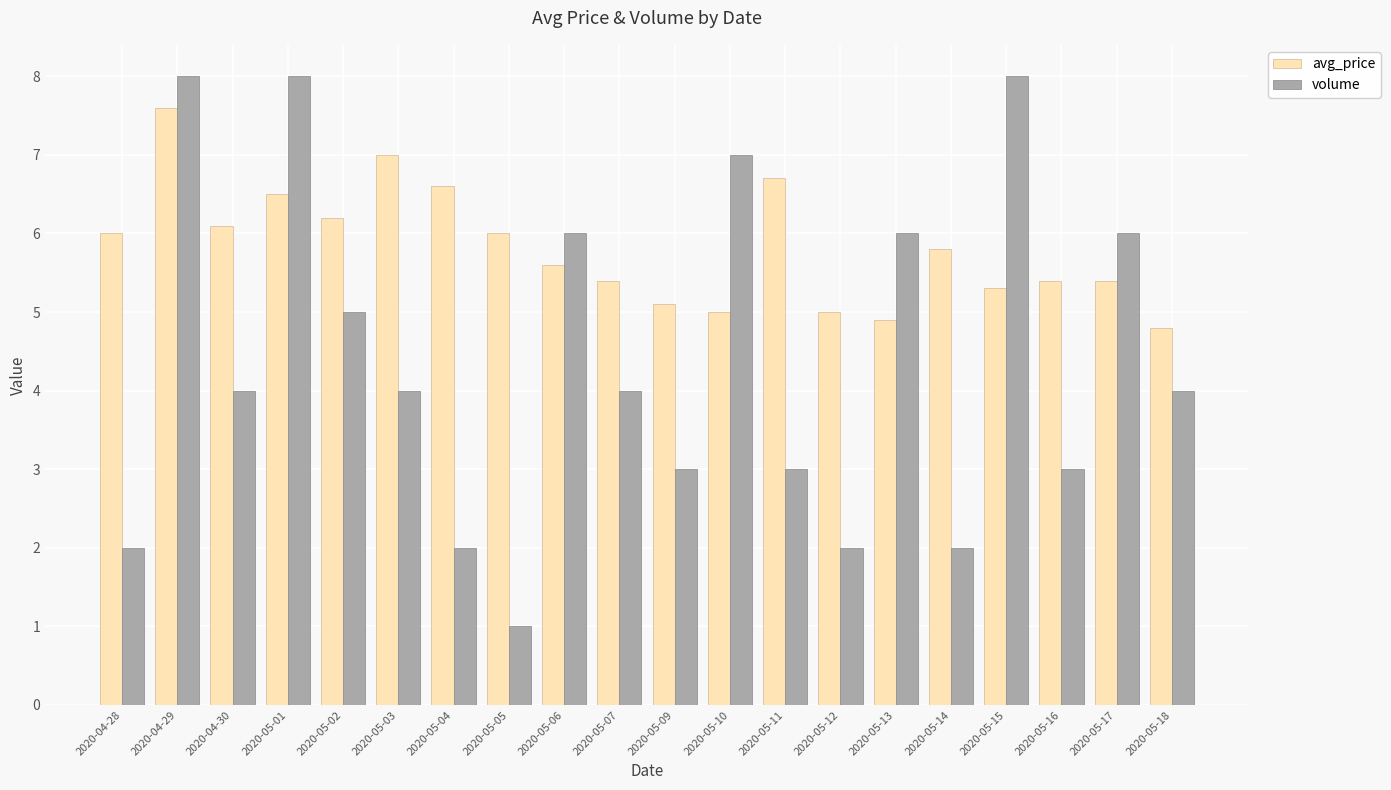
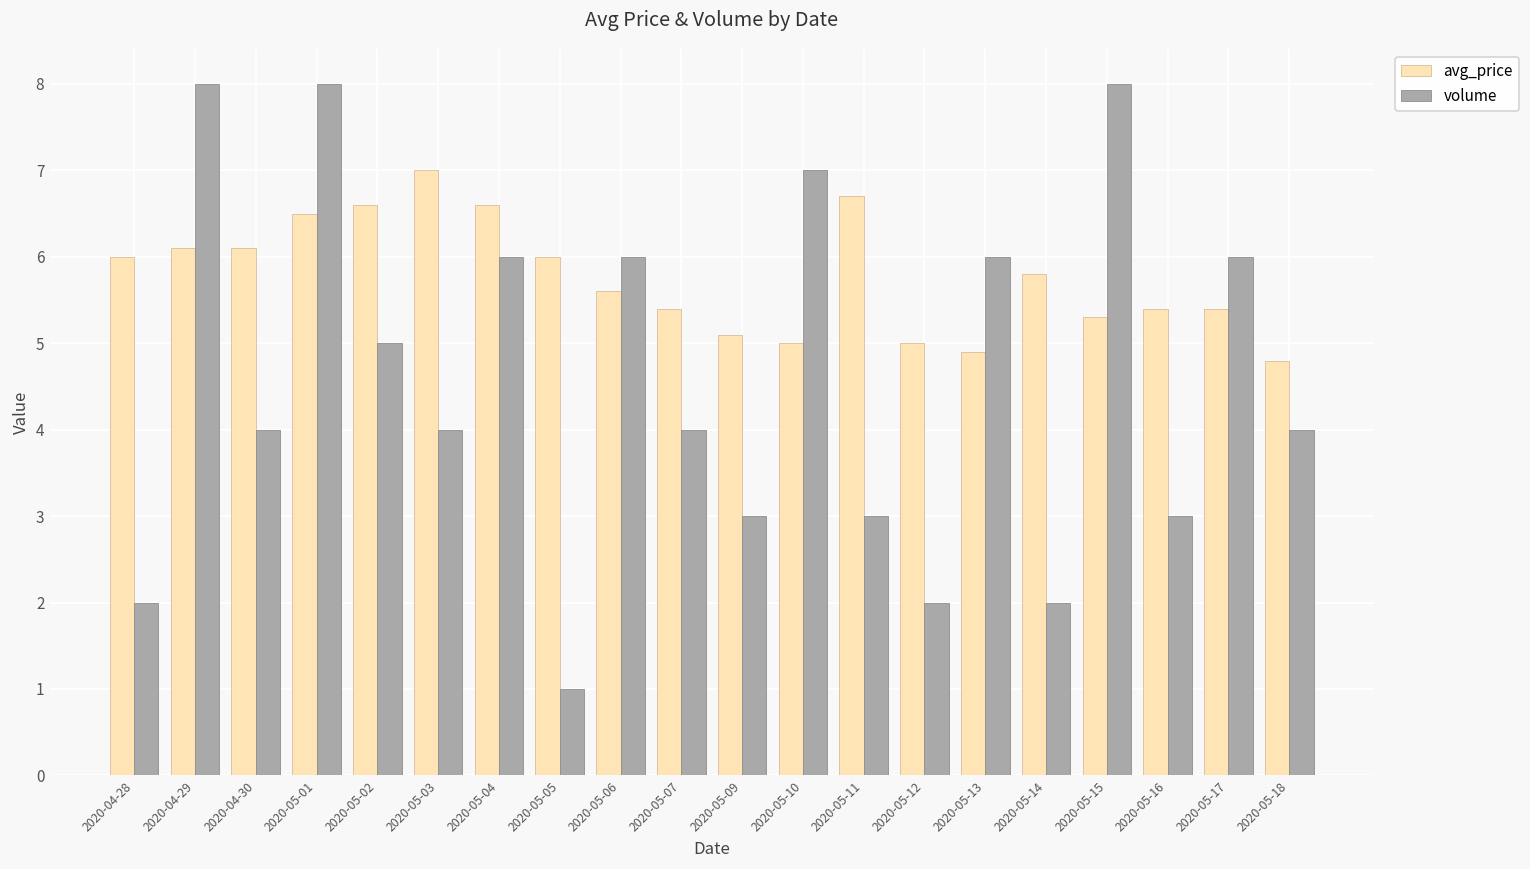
  {
    "avg_price": {
      "2020-04-28": 6.0,
-     "2020-04-29": 7.6,
+     "2020-04-29": 6.1,
      "2020-04-30": 6.1,
      "2020-05-01": 6.5,
-     "2020-05-02": 6.2,
+     "2020-05-02": 6.6,
      "2020-05-03": 7.0,
      "2020-05-04": 6.6,
      "2020-05-05": 6.0,
      "2020-05-06": 5.6,
      "2020-05-07": 5.4,
      "2020-05-09": 5.1,
      "2020-05-10": 5.0,
      "2020-05-11": 6.7,
      "2020-05-12": 5.0,
      "2020-05-13": 4.9,
      "2020-05-14": 5.8,
      "2020-05-15": 5.3,
      "2020-05-16": 5.4,
      "2020-05-17": 5.4,
      "2020-05-18": 4.8
    },
    "volume": {
      "2020-04-28": 2,
      "2020-04-29": 8,
      "2020-04-30": 4,
      "2020-05-01": 8,
      "2020-05-02": 5,
      "2020-05-03": 4,
-     "2020-05-04": 2,
+     "2020-05-04": 6,
      "2020-05-05": 1,
      "2020-05-06": 6,
      "2020-05-07": 4,
      "2020-05-09": 3,
      "2020-05-10": 7,
      "2020-05-11": 3,
      "2020-05-12": 2,
      "2020-05-13": 6,
      "2020-05-14": 2,
      "2020-05-15": 8,
      "2020-05-16": 3,
      "2020-05-17": 6,
      "2020-05-18": 4
    }
  }
